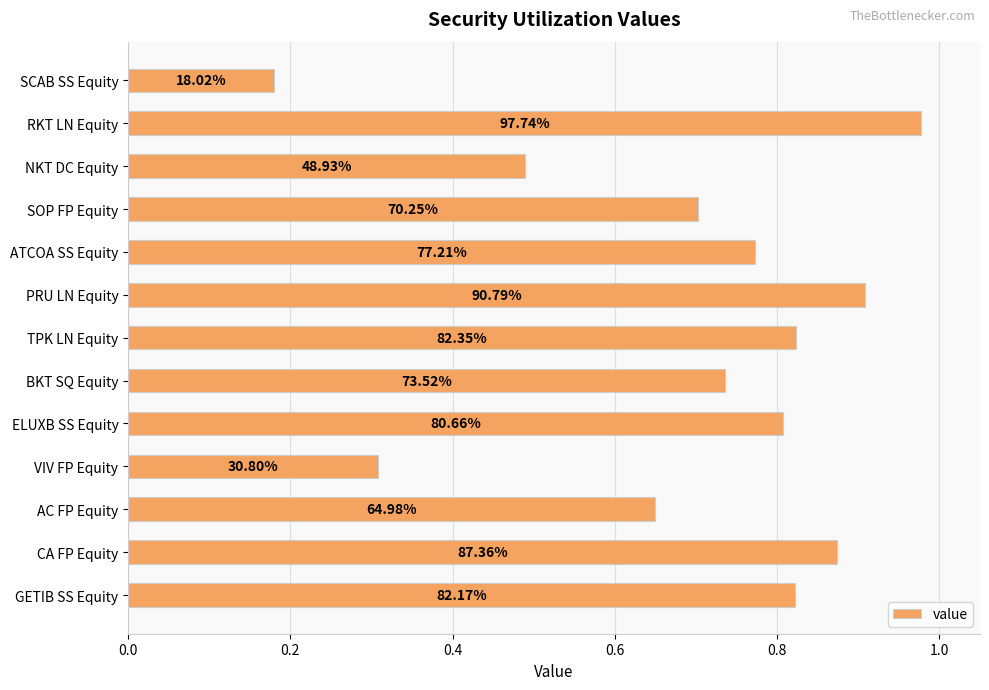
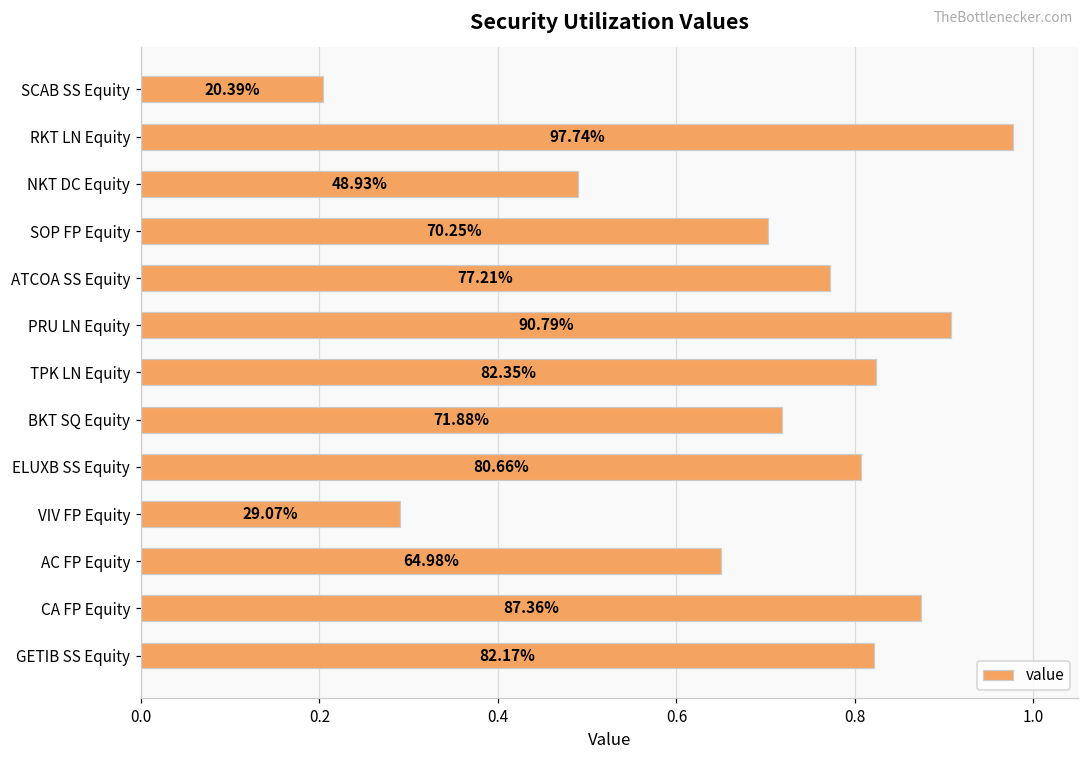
  {
-   "SCAB SS Equity": "18.02%",
+   "SCAB SS Equity": "20.39%",
    "RKT LN Equity": "97.74%",
    "NKT DC Equity": "48.93%",
    "SOP FP Equity": "70.25%",
    "ATCOA SS Equity": "77.21%",
    "PRU LN Equity": "90.79%",
    "TPK LN Equity": "82.35%",
-   "BKT SQ Equity": "73.52%",
+   "BKT SQ Equity": "71.88%",
    "ELUXB SS Equity": "80.66%",
-   "VIV FP Equity": "30.80%",
+   "VIV FP Equity": "29.07%",
    "AC FP Equity": "64.98%",
    "CA FP Equity": "87.36%",
    "GETIB SS Equity": "82.17%"
  }
